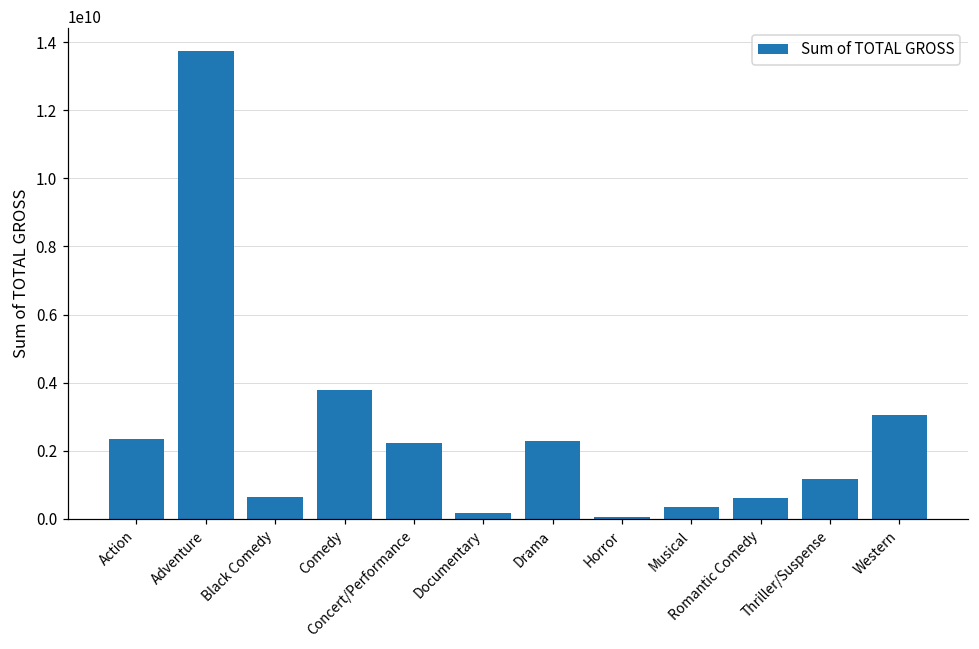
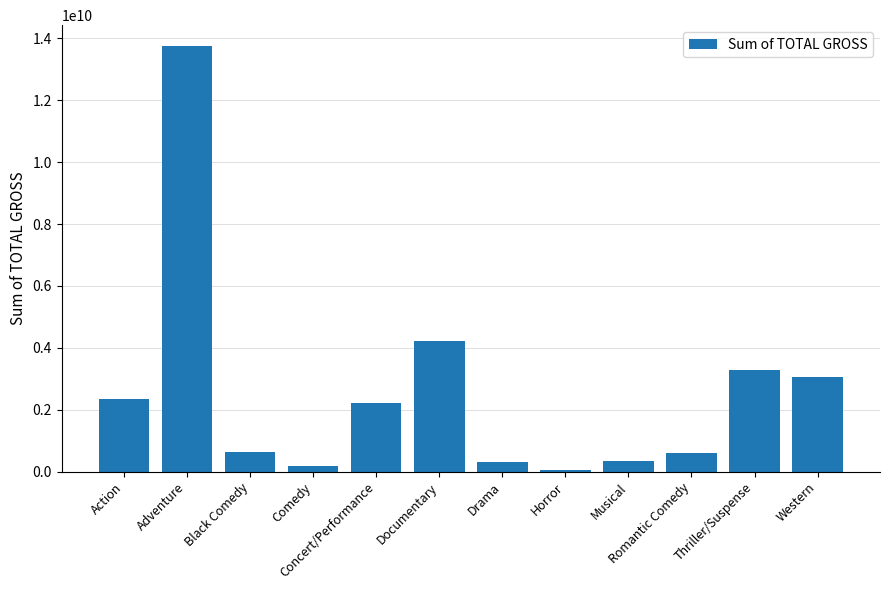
  {
    "Action": 2400000000,
    "Adventure": 13700000000,
    "Black Comedy": 600000000,
-   "Comedy": 3800000000,
+   "Comedy": 200000000,
    "Concert/Performance": 2200000000,
-   "Documentary": 200000000,
-   "Drama": 2300000000,
+   "Documentary": 4200000000,
+   "Drama": 300000000,
    "Musical": 300000000,
    "Romantic Comedy": 600000000,
-   "Thriller/Suspense": 1200000000,
+   "Thriller/Suspense": 3300000000,
    "Western": 3000000000
  }
